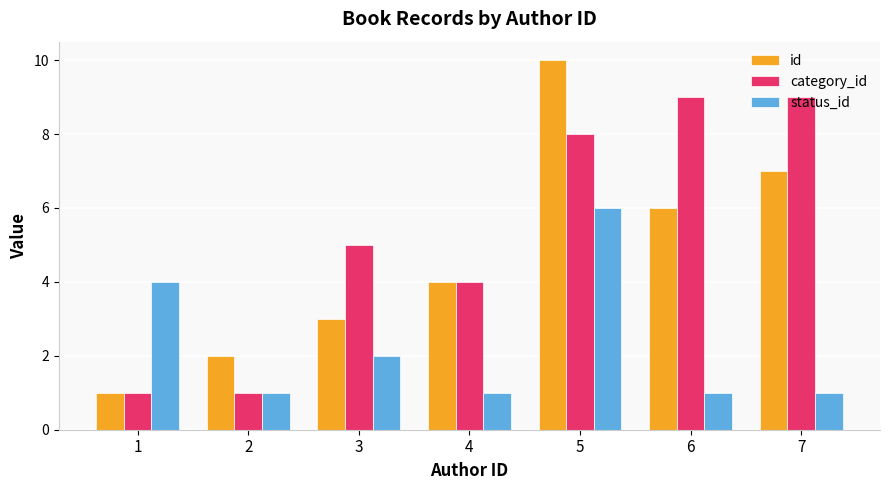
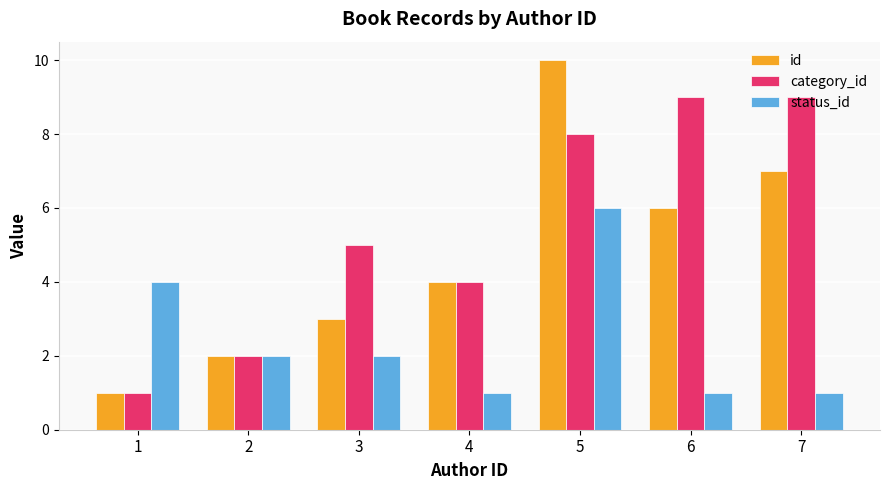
  {
    "id": {
      "1": 1,
      "2": 2,
      "3": 3,
      "4": 4,
      "5": 10,
      "6": 6,
      "7": 7
    },
    "category_id": {
      "1": 1,
-     "2": 1,
+     "2": 2,
      "3": 5,
      "4": 4,
      "5": 8,
      "6": 9,
      "7": 9
    },
    "status_id": {
      "1": 4,
-     "2": 1,
+     "2": 2,
      "3": 2,
      "4": 1,
      "5": 6,
      "6": 1,
      "7": 1
    }
  }
